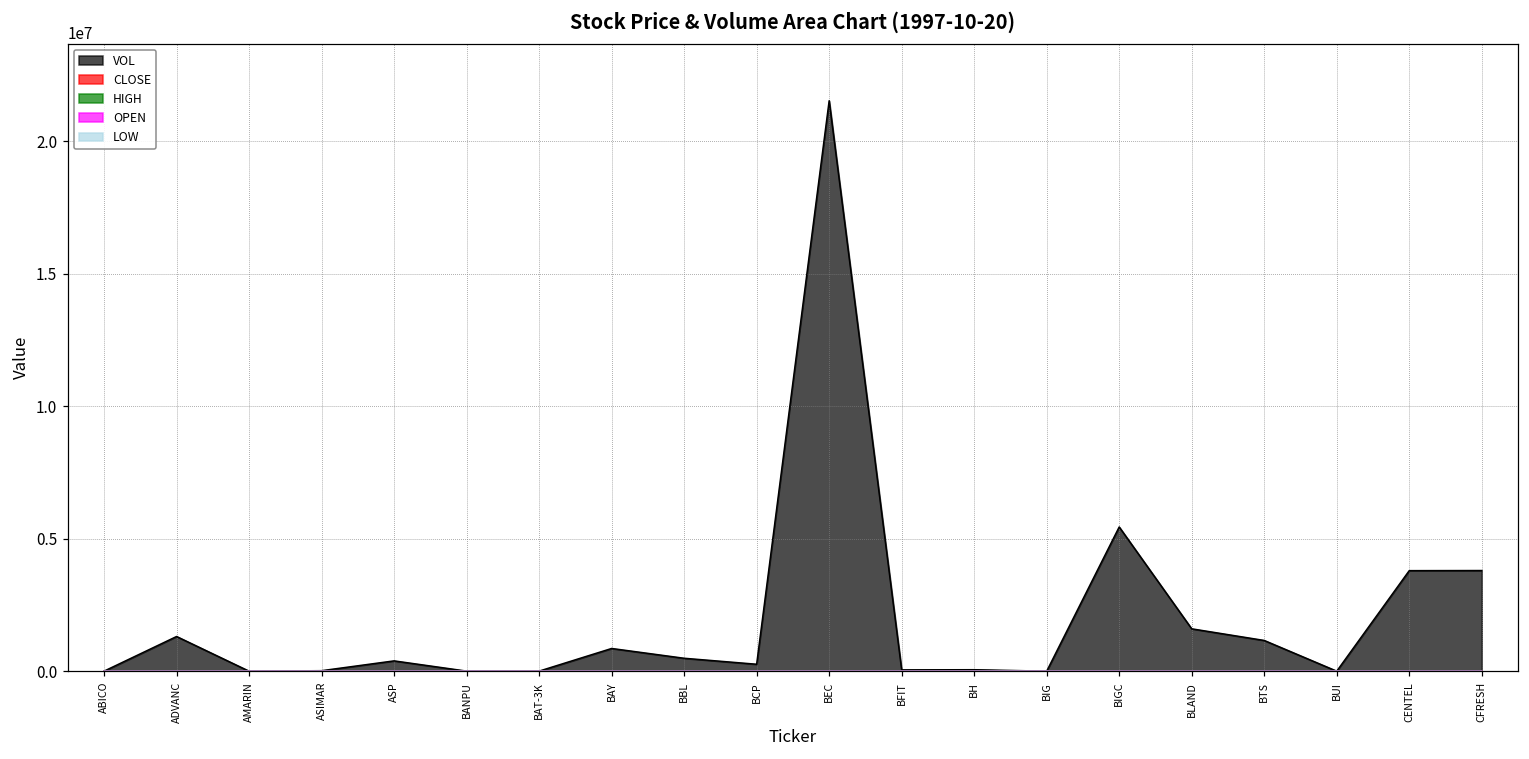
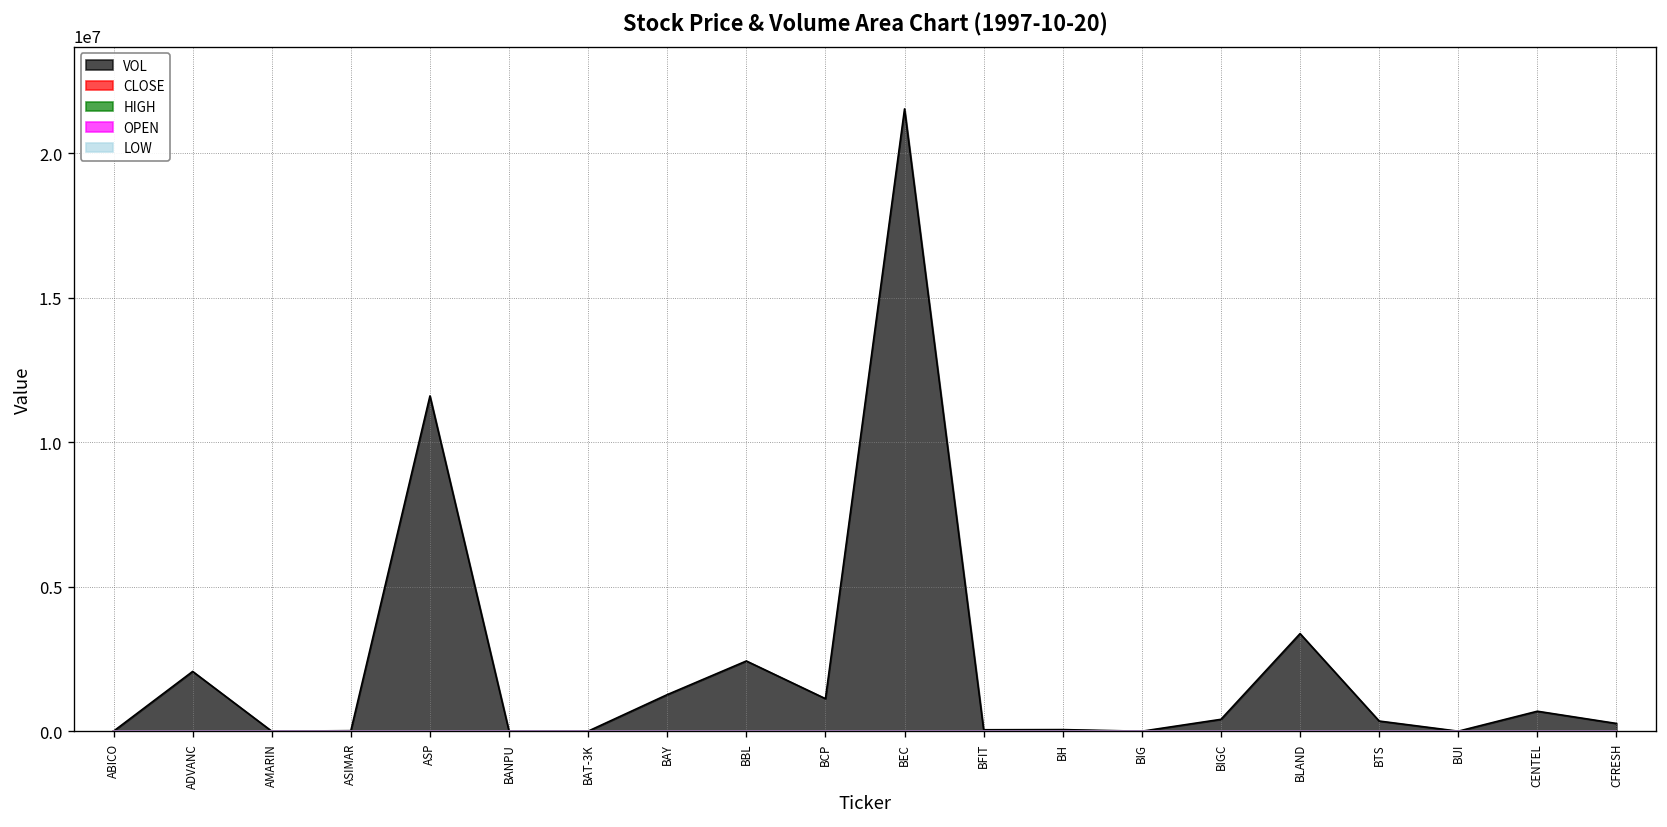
  {
    "VOL": {
-     "ADVANC": 1300000,
-     "ASP": 400000,
-     "BAY": 900000,
-     "BBL": 500000,
-     "BCP": 300000,
+     "ADVANC": 2100000,
+     "ASP": 11600000,
+     "BAY": 1300000,
+     "BBL": 2400000,
+     "BCP": 1100000,
      "BEC": 21500000,
-     "BIGC": 5400000,
-     "BLAND": 1600000,
-     "BTS": 1200000,
-     "CENTEL": 3800000,
-     "CFRESH": 3800000
+     "BIGC": 400000,
+     "BLAND": 3400000,
+     "BTS": 400000,
+     "CENTEL": 700000,
+     "CFRESH": 300000
    },
    "LOW": {
      "ADVANC": 0,
      "ASP": 0,
      "BAY": 0,
      "BBL": 0,
      "BCP": 0,
      "BEC": 0,
      "BIGC": 0,
      "BLAND": 0,
      "BTS": 0,
      "CENTEL": 0,
      "CFRESH": 0
    }
  }
